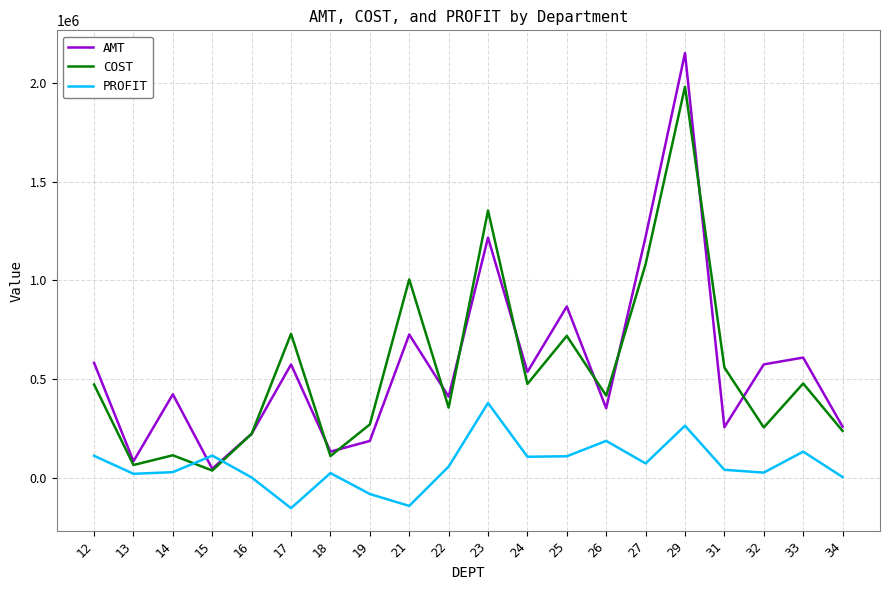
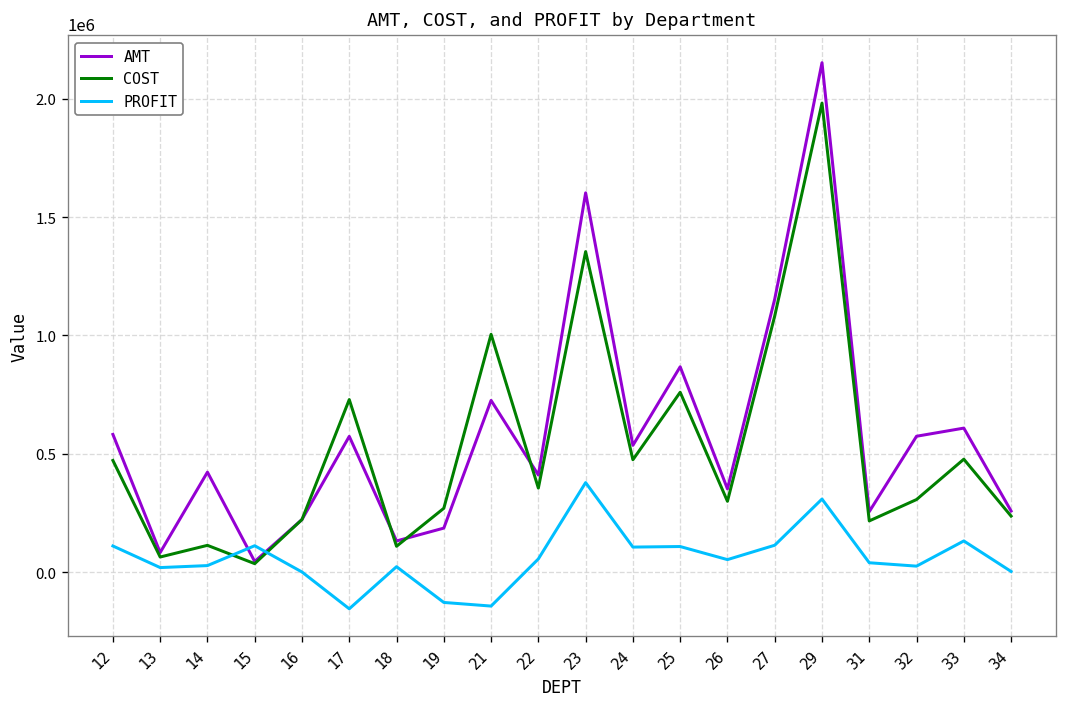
  {
    "AMT": {
      "12": 580000,
      "13": 80000,
      "14": 420000,
      "17": 570000,
      "18": 130000,
      "19": 190000,
      "21": 730000,
      "22": 410000,
-     "23": 1220000,
+     "23": 1600000,
      "24": 540000,
      "25": 870000,
      "26": 350000,
-     "27": 1220000,
+     "27": 1150000,
      "29": 2150000,
      "31": 260000,
      "32": 570000,
      "33": 610000,
      "34": 260000
    },
    "COST": {
      "12": 470000,
      "13": 60000,
      "14": 110000,
      "17": 730000,
      "18": 110000,
      "19": 270000,
      "21": 1000000,
      "22": 350000,
      "23": 1350000,
      "24": 470000,
-     "25": 720000,
-     "26": 420000,
+     "25": 760000,
+     "26": 300000,
      "27": 1080000,
      "29": 1980000,
-     "31": 560000,
-     "32": 250000,
+     "31": 220000,
+     "32": 310000,
      "33": 480000,
      "34": 240000
    },
    "PROFIT": {
      "12": 110000,
      "13": 20000,
      "14": 30000,
      "15": 110000,
      "16": 0,
      "17": -160000,
      "18": 20000,
-     "19": -80000,
+     "19": -130000,
      "21": -140000,
      "22": 60000,
      "23": 380000,
      "24": 110000,
      "25": 110000,
-     "26": 190000,
-     "27": 70000,
-     "29": 260000,
+     "26": 50000,
+     "27": 110000,
+     "29": 310000,
      "31": 40000,
      "32": 20000,
      "33": 130000,
      "34": 0
    }
  }
